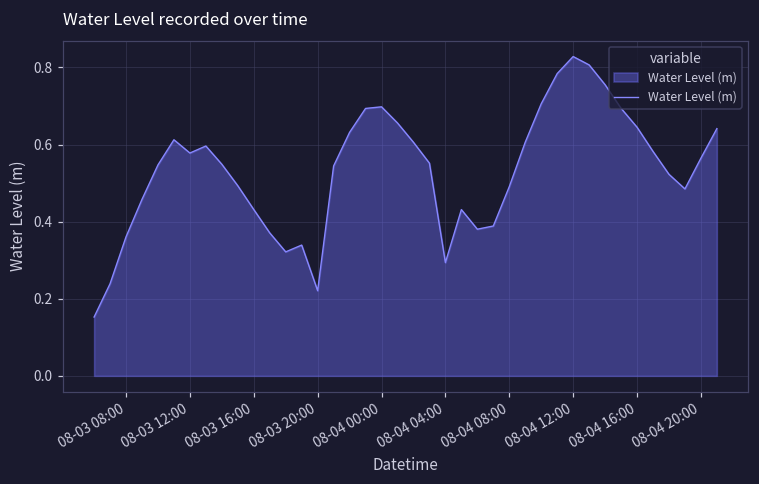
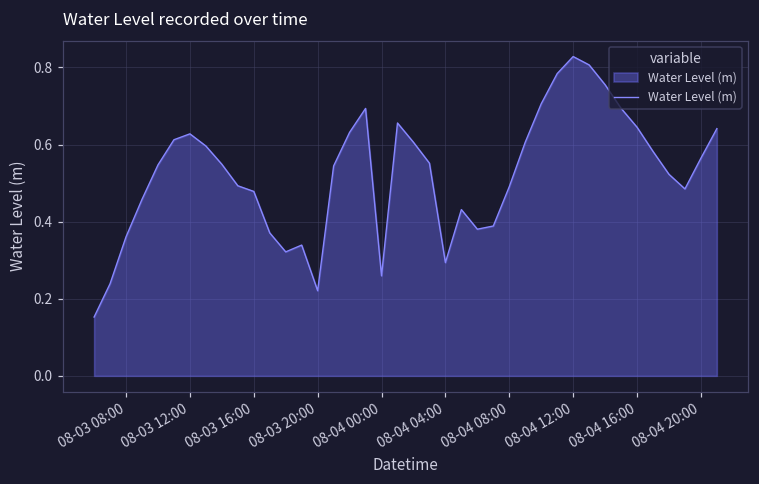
  {
    "08-03 08:00": 0.36,
-   "08-03 12:00": 0.58,
-   "08-03 16:00": 0.43,
+   "08-03 12:00": 0.63,
+   "08-03 16:00": 0.48,
    "08-03 20:00": 0.22,
-   "08-04 00:00": 0.70,
+   "08-04 00:00": 0.26,
    "08-04 04:00": 0.29,
    "08-04 08:00": 0.49,
    "08-04 12:00": 0.83,
    "08-04 16:00": 0.64,
    "08-04 20:00": 0.56
  }
